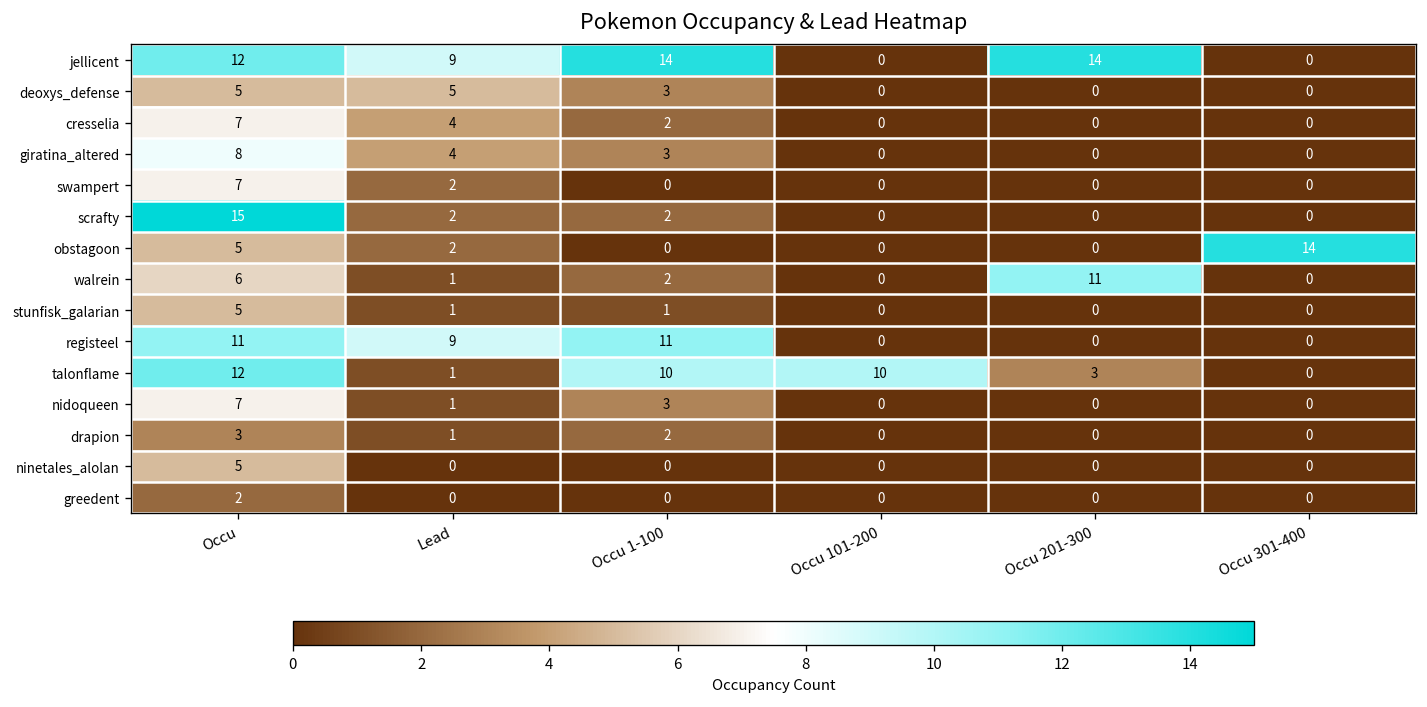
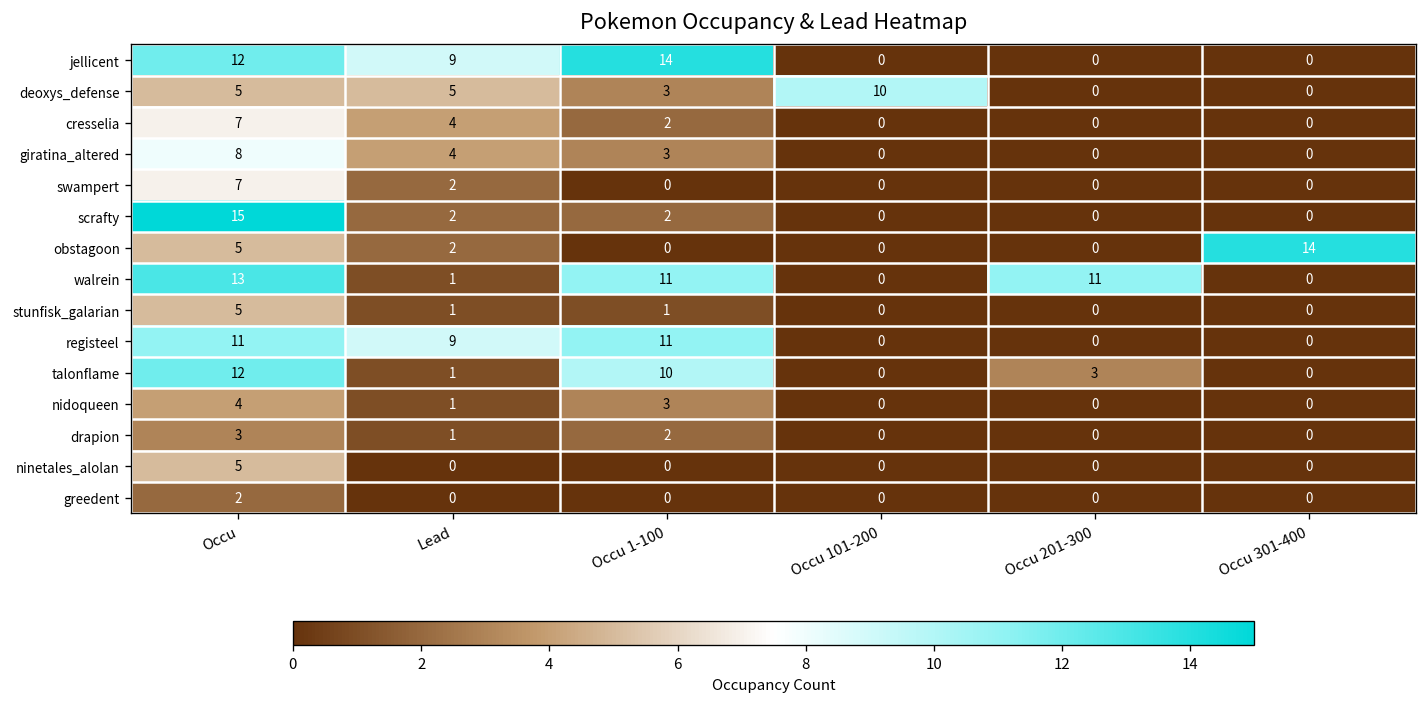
  {
    "jellicent": {
      "Occu": 12,
      "Lead": 9,
      "Occu 1-100": 14,
      "Occu 101-200": 0,
-     "Occu 201-300": 14,
+     "Occu 201-300": 0,
      "Occu 301-400": 0
    },
    "deoxys_defense": {
      "Occu": 5,
      "Lead": 5,
      "Occu 1-100": 3,
-     "Occu 101-200": 0,
+     "Occu 101-200": 10,
      "Occu 201-300": 0,
      "Occu 301-400": 0
    },
    "cresselia": {
      "Occu": 7,
      "Lead": 4,
      "Occu 1-100": 2,
      "Occu 101-200": 0,
      "Occu 201-300": 0,
      "Occu 301-400": 0
    },
    "giratina_altered": {
      "Occu": 8,
      "Lead": 4,
      "Occu 1-100": 3,
      "Occu 101-200": 0,
      "Occu 201-300": 0,
      "Occu 301-400": 0
    },
    "swampert": {
      "Occu": 7,
      "Lead": 2,
      "Occu 1-100": 0,
      "Occu 101-200": 0,
      "Occu 201-300": 0,
      "Occu 301-400": 0
    },
    "scrafty": {
      "Occu": 15,
      "Lead": 2,
      "Occu 1-100": 2,
      "Occu 101-200": 0,
      "Occu 201-300": 0,
      "Occu 301-400": 0
    },
    "obstagoon": {
      "Occu": 5,
      "Lead": 2,
      "Occu 1-100": 0,
      "Occu 101-200": 0,
      "Occu 201-300": 0,
      "Occu 301-400": 14
    },
    "walrein": {
-     "Occu": 6,
+     "Occu": 13,
      "Lead": 1,
-     "Occu 1-100": 2,
+     "Occu 1-100": 11,
      "Occu 101-200": 0,
      "Occu 201-300": 11,
      "Occu 301-400": 0
    },
    "stunfisk_galarian": {
      "Occu": 5,
      "Lead": 1,
      "Occu 1-100": 1,
      "Occu 101-200": 0,
      "Occu 201-300": 0,
      "Occu 301-400": 0
    },
    "registeel": {
      "Occu": 11,
      "Lead": 9,
      "Occu 1-100": 11,
      "Occu 101-200": 0,
      "Occu 201-300": 0,
      "Occu 301-400": 0
    },
    "talonflame": {
      "Occu": 12,
      "Lead": 1,
      "Occu 1-100": 10,
-     "Occu 101-200": 10,
+     "Occu 101-200": 0,
      "Occu 201-300": 3,
      "Occu 301-400": 0
    },
    "nidoqueen": {
-     "Occu": 7,
+     "Occu": 4,
      "Lead": 1,
      "Occu 1-100": 3,
      "Occu 101-200": 0,
      "Occu 201-300": 0,
      "Occu 301-400": 0
    },
    "drapion": {
      "Occu": 3,
      "Lead": 1,
      "Occu 1-100": 2,
      "Occu 101-200": 0,
      "Occu 201-300": 0,
      "Occu 301-400": 0
    },
    "ninetales_alolan": {
      "Occu": 5,
      "Lead": 0,
      "Occu 1-100": 0,
      "Occu 101-200": 0,
      "Occu 201-300": 0,
      "Occu 301-400": 0
    },
    "greedent": {
      "Occu": 2,
      "Lead": 0,
      "Occu 1-100": 0,
      "Occu 101-200": 0,
      "Occu 201-300": 0,
      "Occu 301-400": 0
    }
  }
